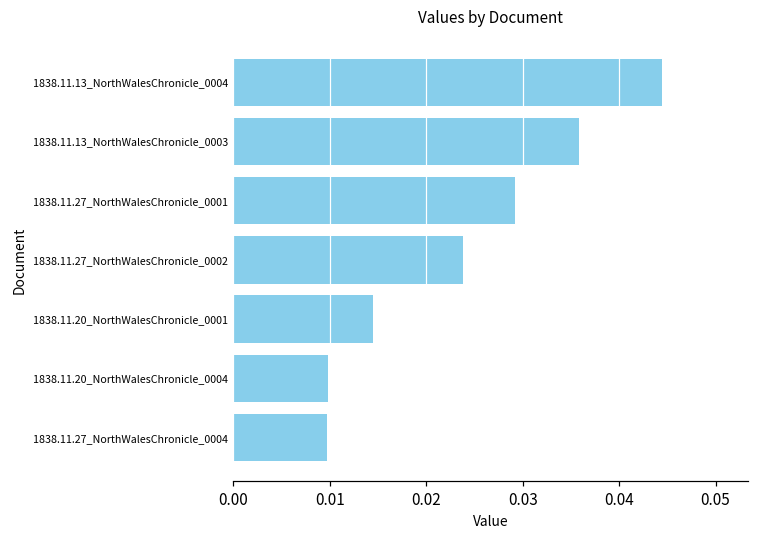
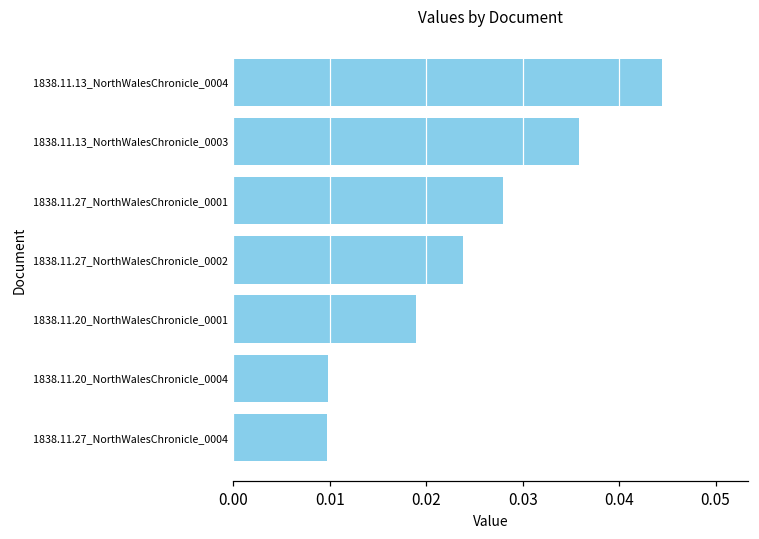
  {
    "1838.11.13_NorthWalesChronicle_0004": 0.044,
    "1838.11.13_NorthWalesChronicle_0003": 0.036,
-   "1838.11.27_NorthWalesChronicle_0001": 0.029,
+   "1838.11.27_NorthWalesChronicle_0001": 0.028,
    "1838.11.27_NorthWalesChronicle_0002": 0.024,
-   "1838.11.20_NorthWalesChronicle_0001": 0.015,
+   "1838.11.20_NorthWalesChronicle_0001": 0.019,
    "1838.11.20_NorthWalesChronicle_0004": 0.010,
    "1838.11.27_NorthWalesChronicle_0004": 0.010
  }
